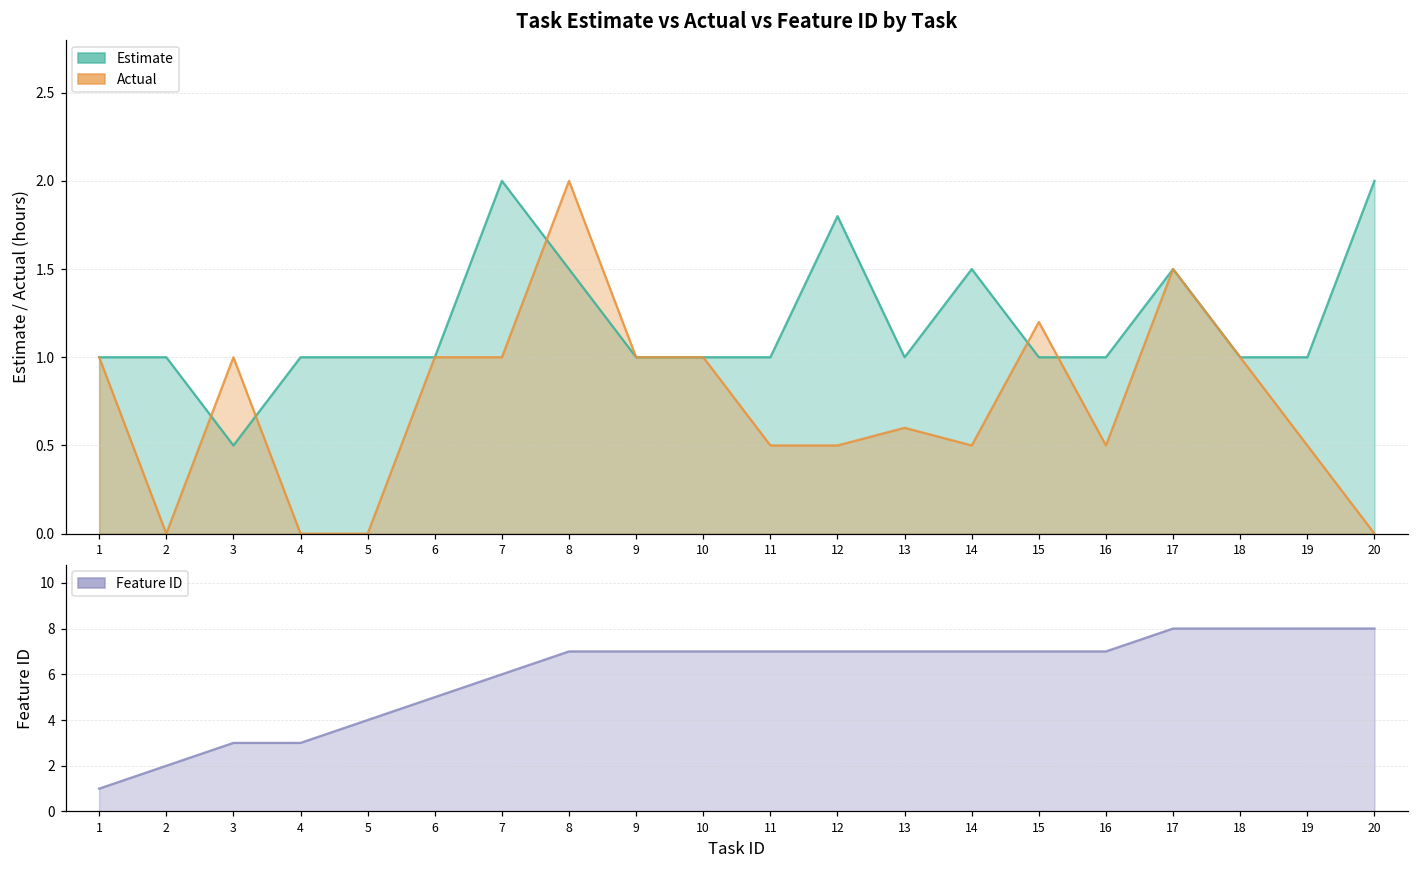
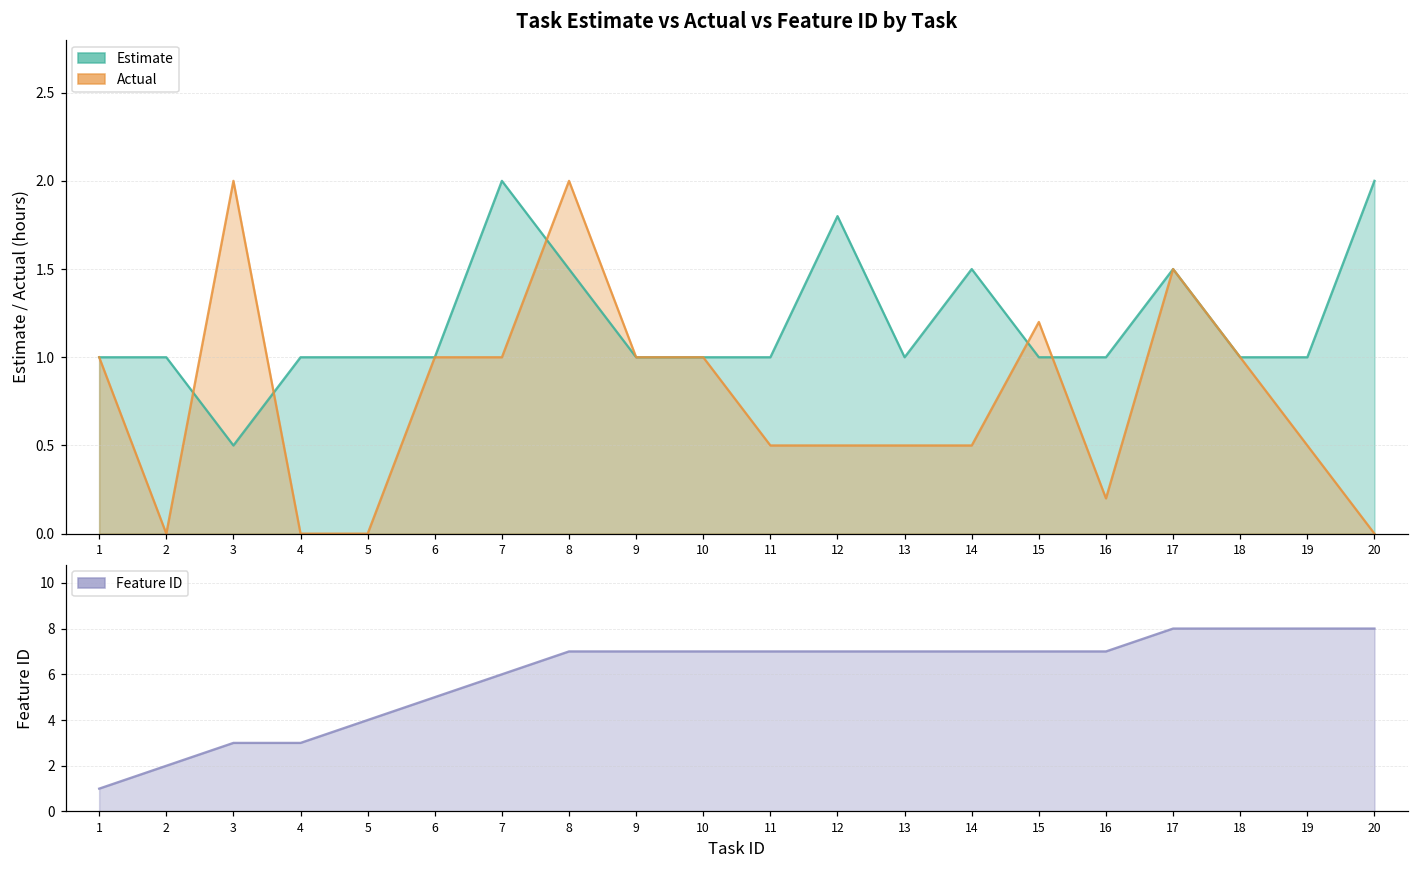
  {
    "Task Estimate vs Actual vs Feature ID by Task": {
      "Estimate": {
        "2": 1.0,
        "3": 0.5,
        "4": 1.0,
        "5": 1.0,
        "7": 2.0,
        "8": 1.5,
        "11": 1.0,
        "12": 1.8,
        "13": 1.0,
        "14": 1.5,
        "15": 1.0,
        "16": 1.0,
        "19": 1.0,
        "20": 2.0
      },
      "Actual": {
        "2": 0.0,
-       "3": 1,
+       "3": 2,
        "4": 0.0,
        "5": 0.0,
        "7": 1.0,
        "8": 2.0,
        "11": 0.5,
        "12": 0.5,
-       "13": 0.6,
+       "13": 0.5,
        "14": 0.5,
        "15": 1.2,
-       "16": 0.5,
+       "16": 0.2,
        "19": 0.5,
        "20": 0.0
      }
    }
  }
